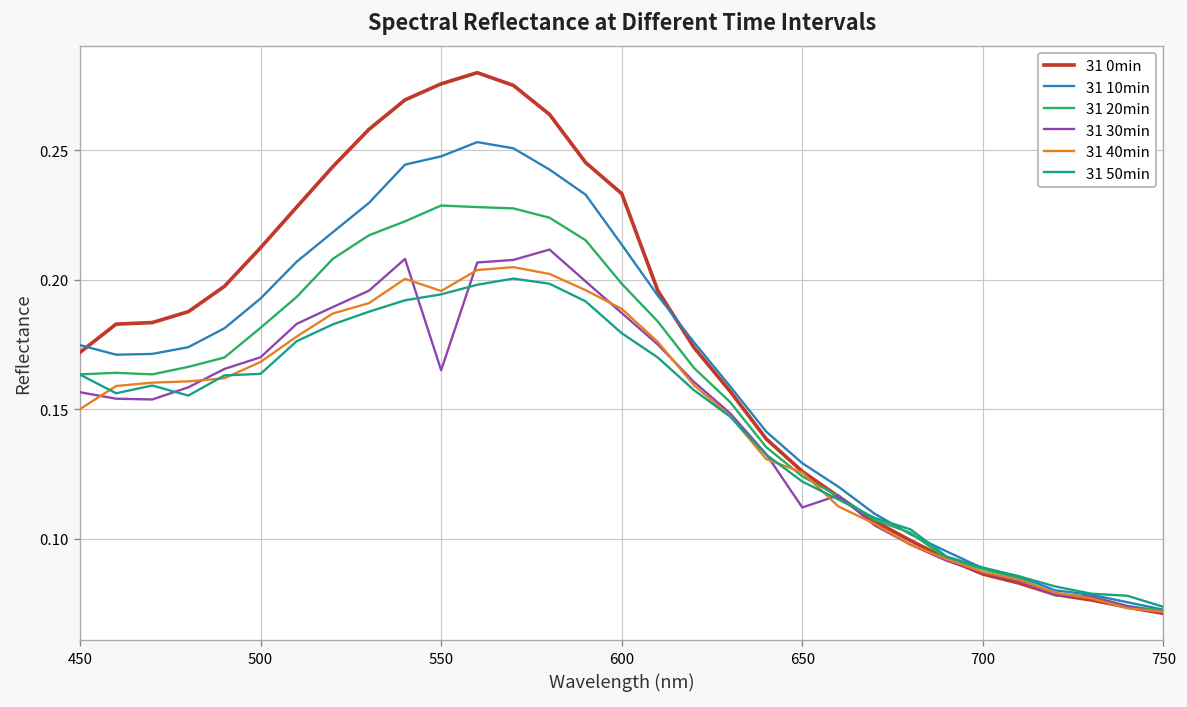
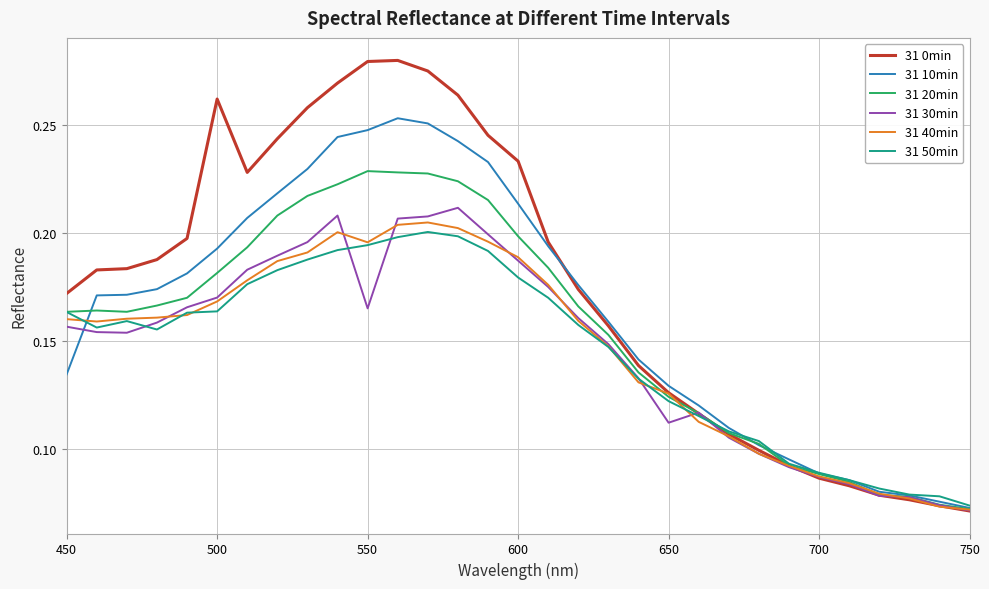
  {
    "31 0min": {
      "450": 0.172,
-     "500": 0.212,
-     "550": 0.276,
+     "500": 0.262,
+     "550": 0.279,
      "600": 0.233
    },
    "31 10min": {
-     "450": 0.175,
+     "450": 0.134,
      "500": 0.193,
      "550": 0.248,
      "600": 0.214,
      "650": 0.129
    },
    "31 30min": {
      "450": 0.157,
      "500": 0.170,
      "550": 0.165,
      "600": 0.187,
      "650": 0.112
    },
    "31 40min": {
-     "450": 0.15,
+     "450": 0.16,
      "500": 0.168,
      "550": 0.196,
      "600": 0.189
    }
  }
